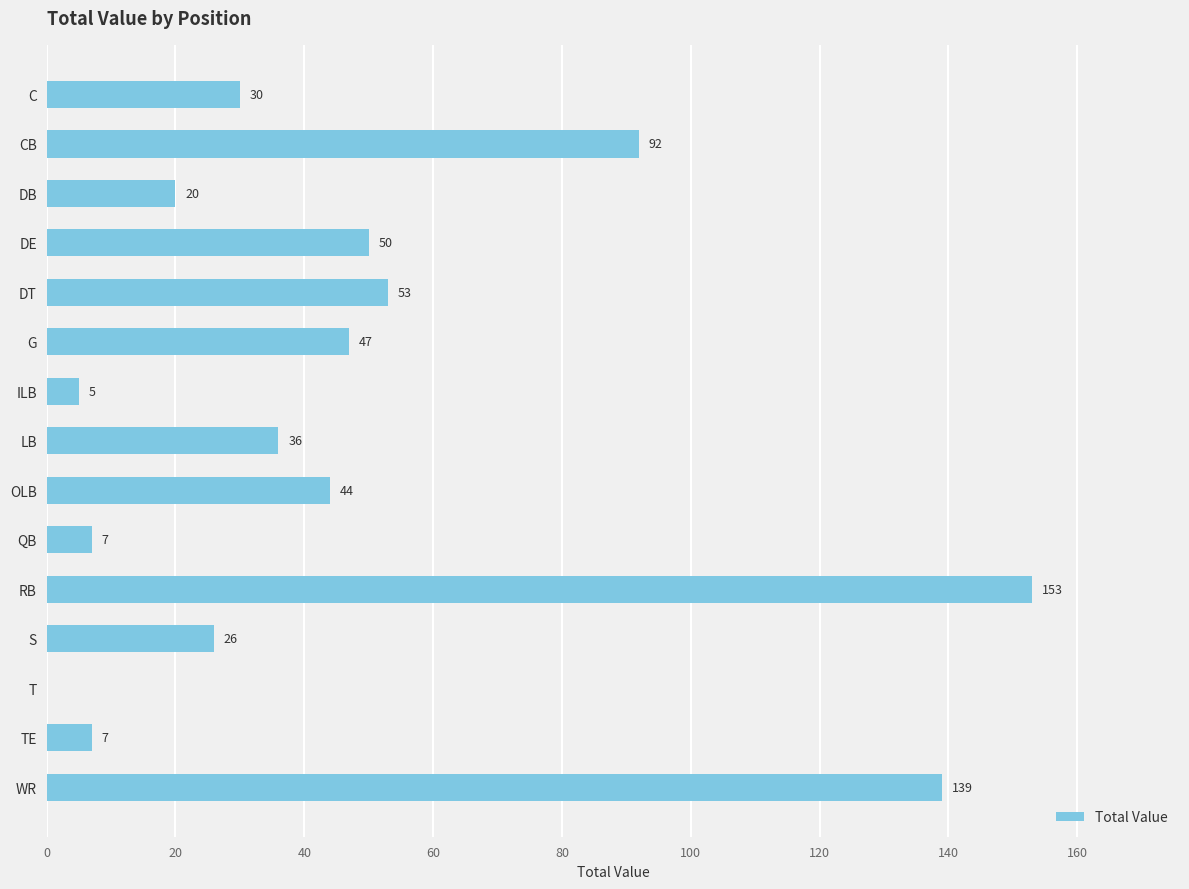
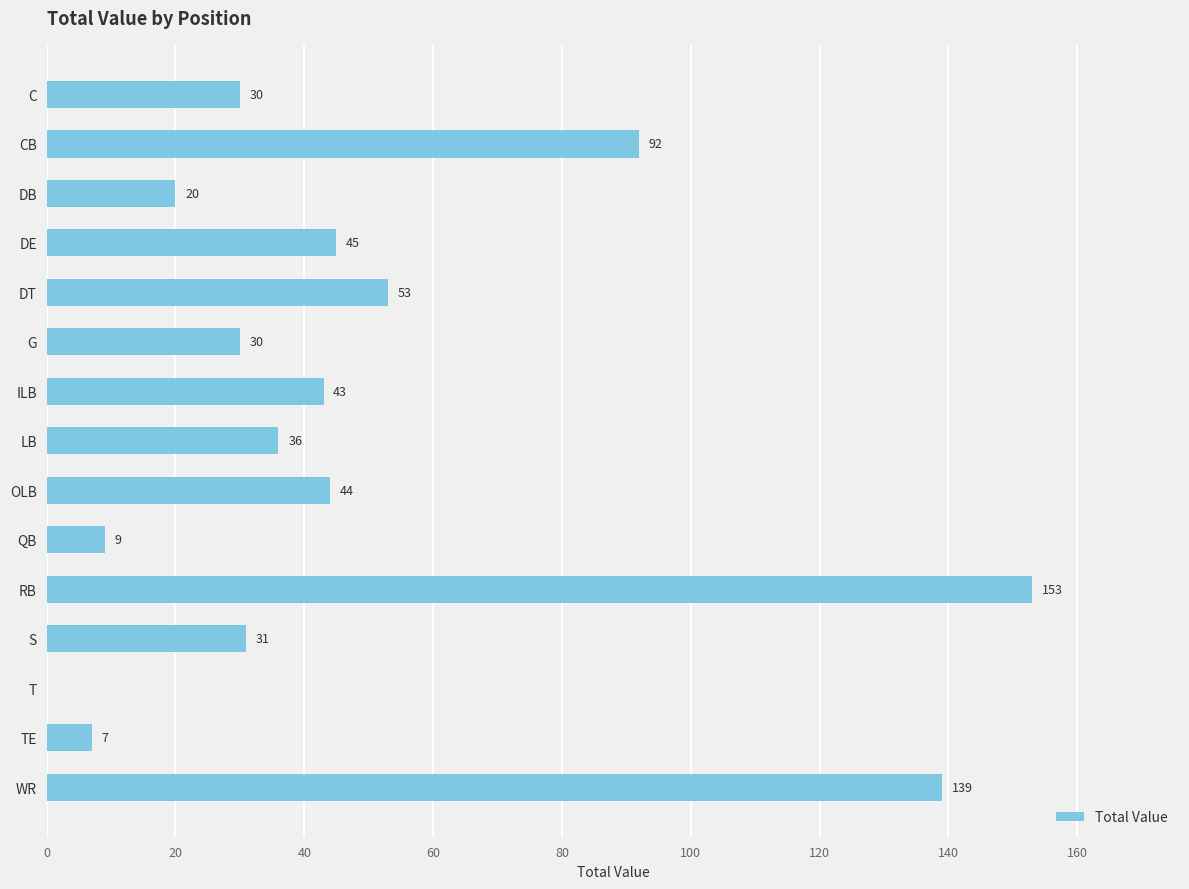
  {
    "C": 30,
    "CB": 92,
    "DB": 20,
-   "DE": 50,
+   "DE": 45,
    "DT": 53,
-   "G": 47,
-   "ILB": 5,
+   "G": 30,
+   "ILB": 43,
    "LB": 36,
    "OLB": 44,
-   "QB": 7,
+   "QB": 9,
    "RB": 153,
-   "S": 26,
+   "S": 31,
    "TE": 7,
    "WR": 139
  }
